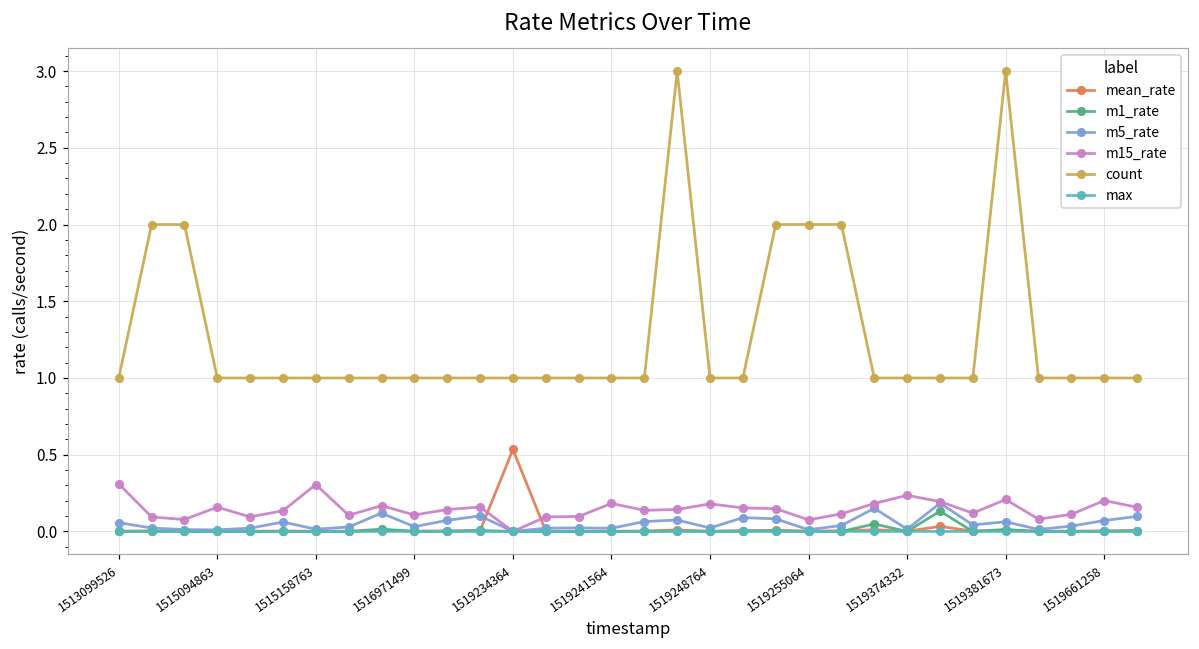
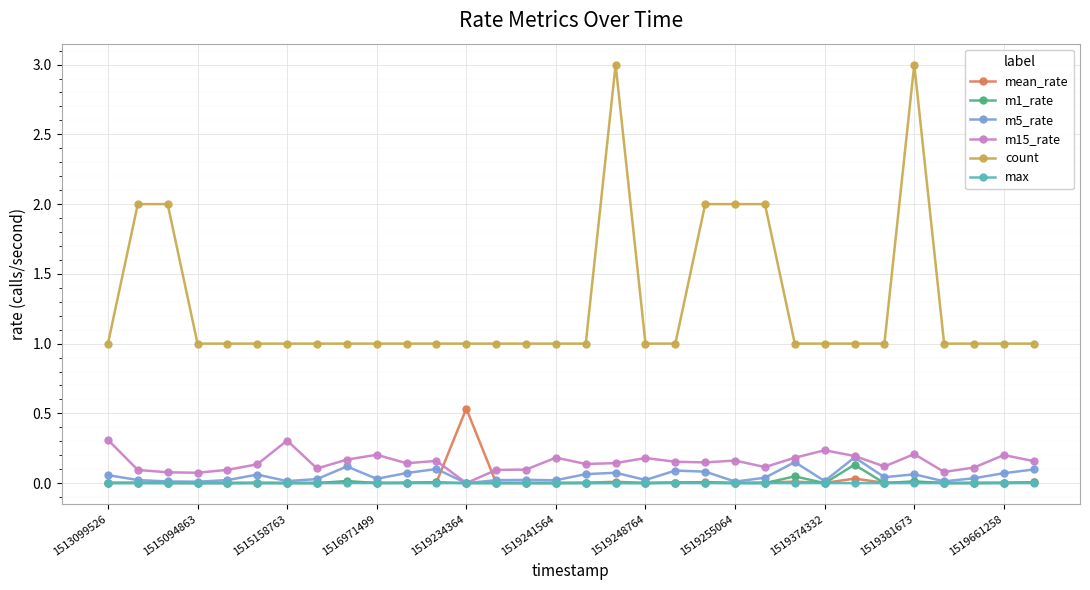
  {
    "m15_rate": {
      "1513099526": 0.31,
-     "1515094863": 0.16,
+     "1515094863": 0.07,
      "1515158763": 0.31,
-     "1516971499": 0.11,
+     "1516971499": 0.20,
      "1519241564": 0.18,
      "1519248764": 0.18,
-     "1519255064": 0.08,
+     "1519255064": 0.16,
      "1519374332": 0.24,
      "1519381673": 0.21,
      "1519661258": 0.20
    }
  }
